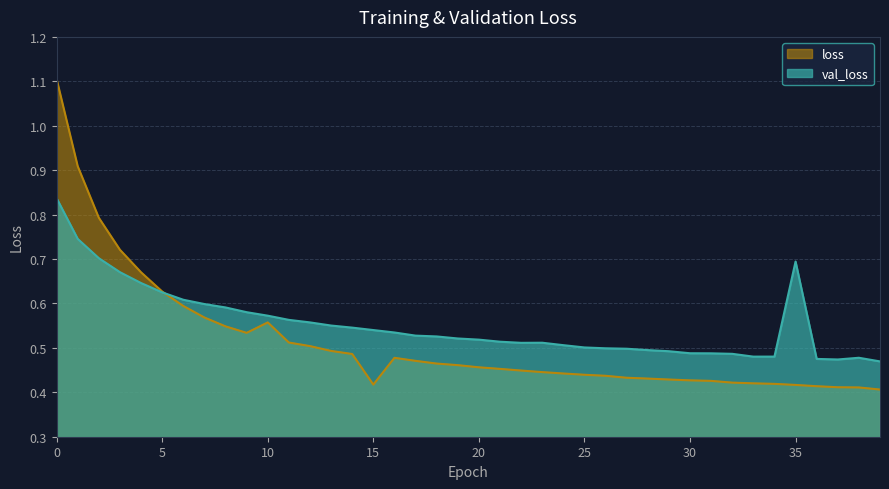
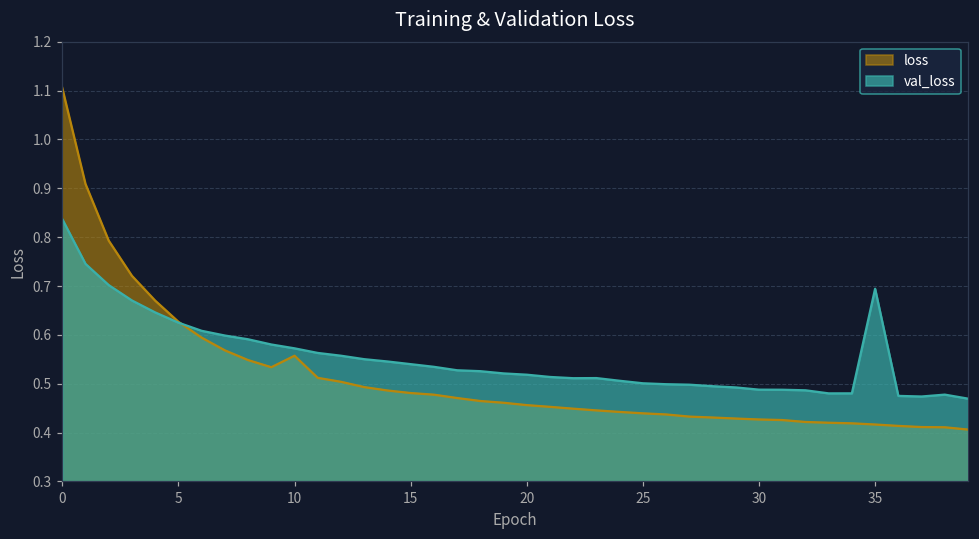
  {
    "loss": {
      "0": 1.11,
      "10": 0.56,
-     "15": 0.42,
+     "15": 0.48,
      "20": 0.46,
      "25": 0.44,
      "30": 0.43,
      "35": 0.42
    },
    "val_loss": {
      "0": 0.84,
      "10": 0.57,
      "15": 0.54,
      "20": 0.52,
      "25": 0.50,
      "30": 0.49,
      "35": 0.69
    }
  }
